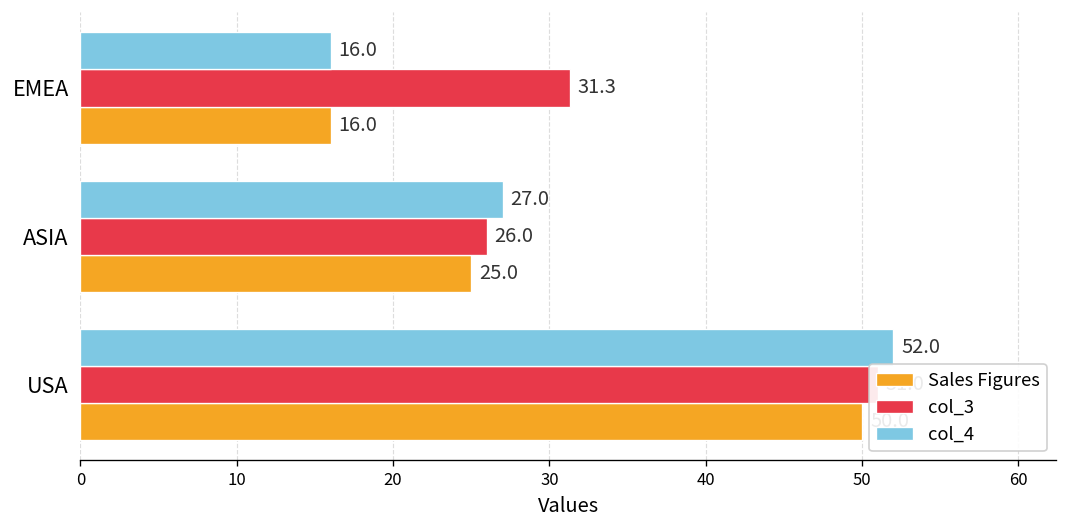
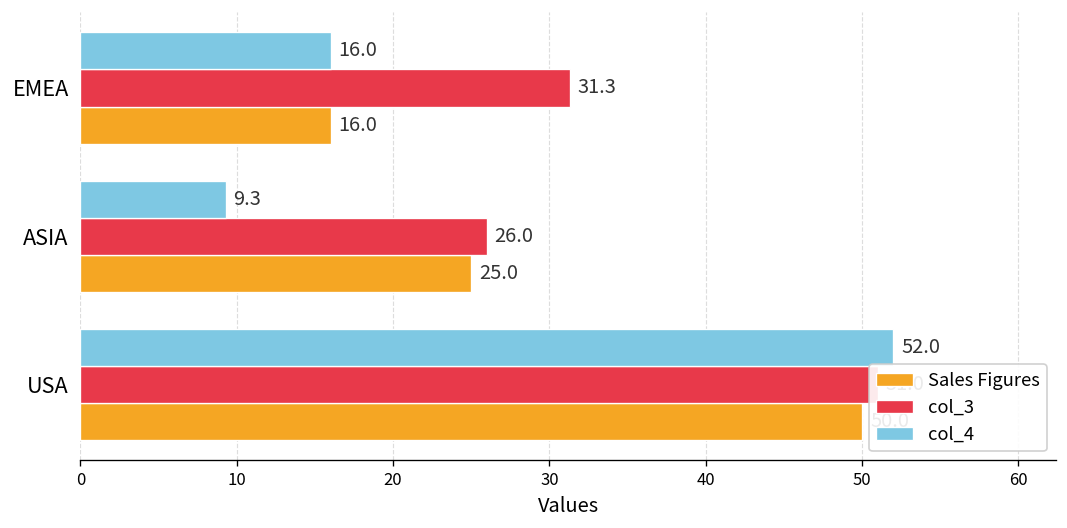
  {
    "Sales Figures": {
      "EMEA": 16.0,
      "ASIA": 25.0
    },
    "col_3": {
      "EMEA": 31.3,
      "ASIA": 26.0
    },
    "col_4": {
      "EMEA": 16.0,
-     "ASIA": 27.0
+     "ASIA": 9.3
    }
  }
